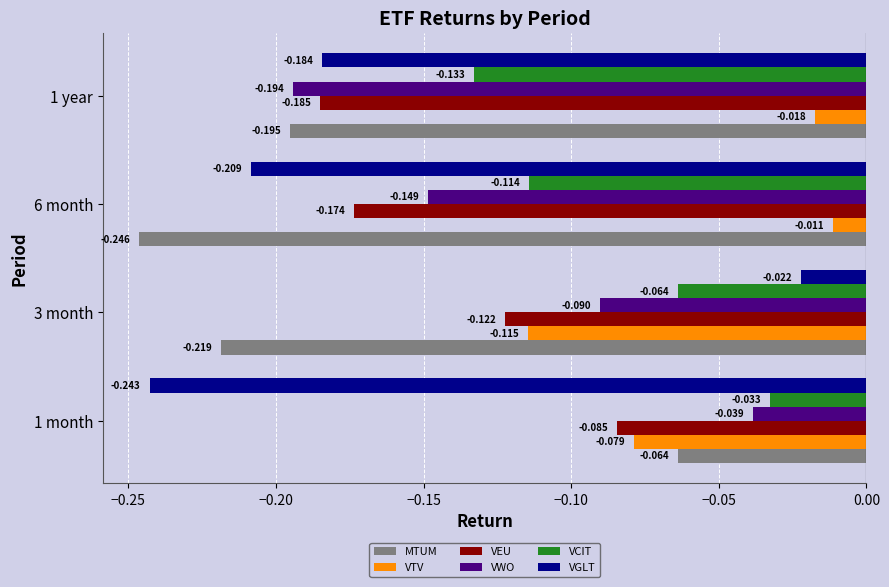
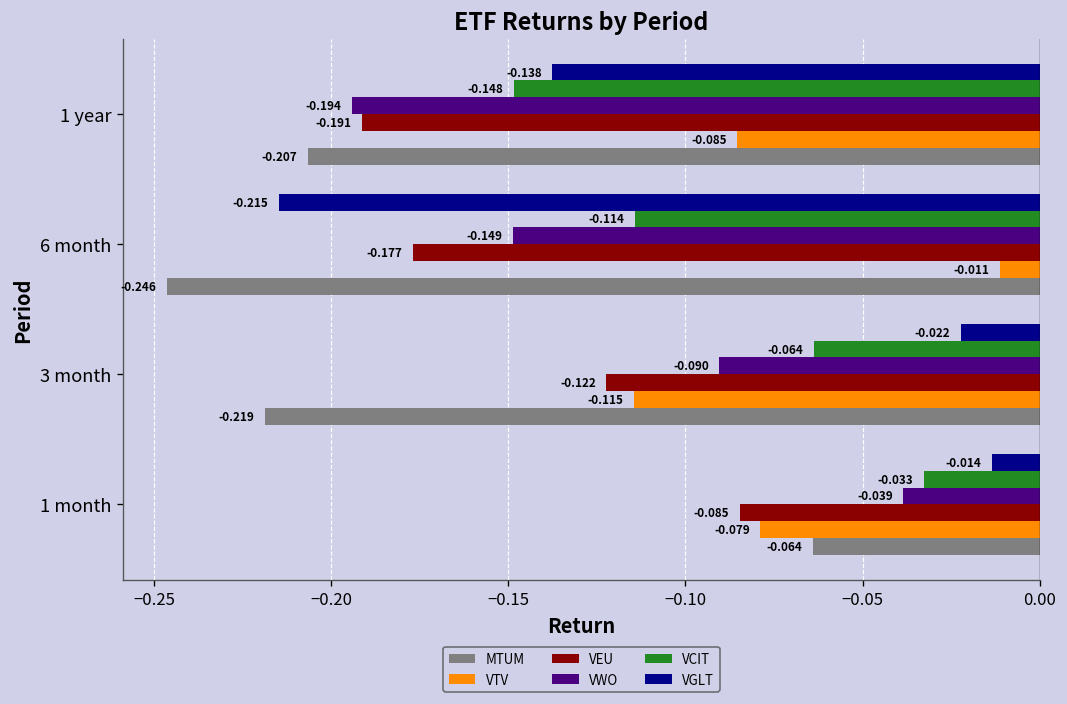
  {
    "MTUM": {
-     "1 year": -0.195,
+     "1 year": -0.207,
      "6 month": -0.246,
      "3 month": -0.219,
      "1 month": -0.064
    },
    "VTV": {
-     "1 year": -0.018,
+     "1 year": -0.085,
      "6 month": -0.011,
      "3 month": -0.115,
      "1 month": -0.079
    },
    "VEU": {
-     "1 year": -0.185,
-     "6 month": -0.174,
+     "1 year": -0.191,
+     "6 month": -0.177,
      "3 month": -0.122,
      "1 month": -0.085
    },
    "VWO": {
      "1 year": -0.194,
      "6 month": -0.149,
      "3 month": -0.090,
      "1 month": -0.039
    },
    "VCIT": {
-     "1 year": -0.133,
+     "1 year": -0.148,
      "6 month": -0.114,
      "3 month": -0.064,
      "1 month": -0.033
    },
    "VGLT": {
-     "1 year": -0.184,
-     "6 month": -0.209,
+     "1 year": -0.138,
+     "6 month": -0.215,
      "3 month": -0.022,
-     "1 month": -0.243
+     "1 month": -0.014
    }
  }
